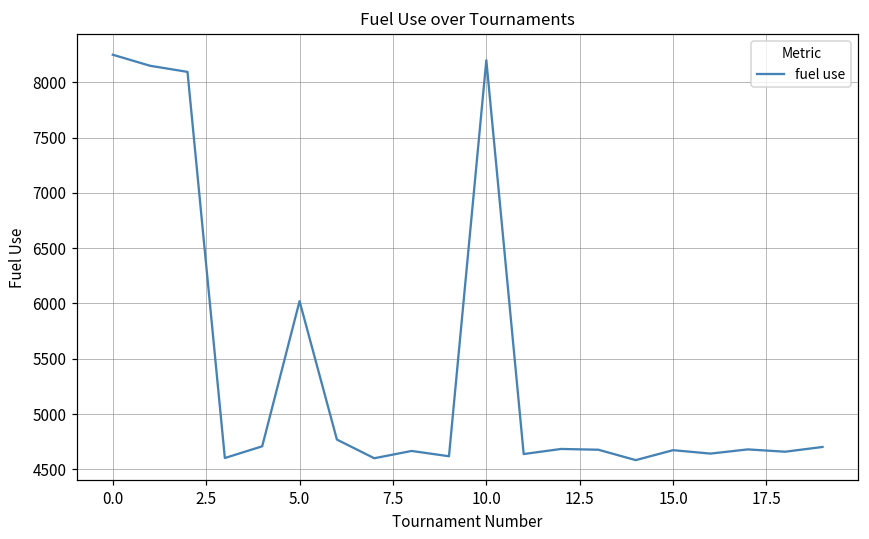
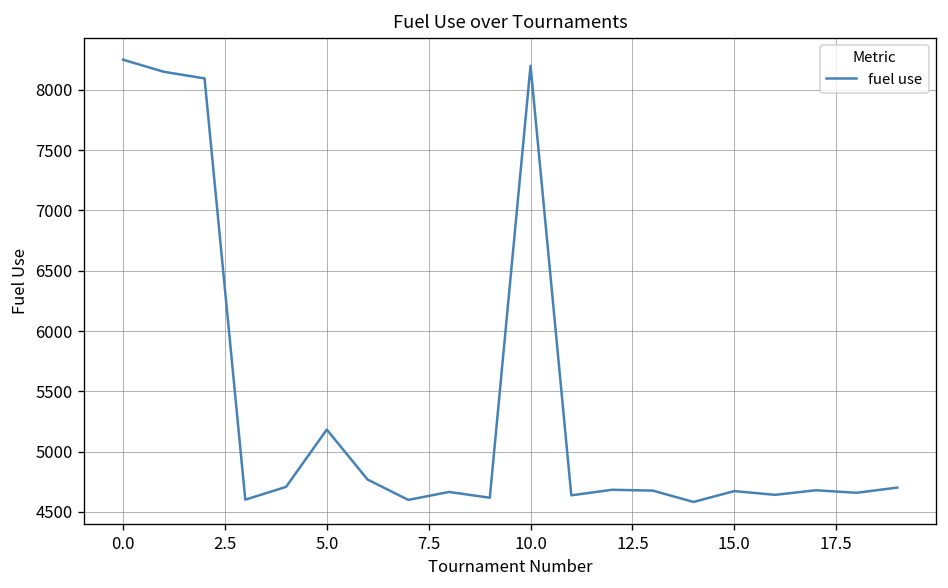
  {
    "0.0": 8250,
-   "5.0": 6020,
+   "5.0": 5180,
    "10.0": 8200,
    "15.0": 4670
  }
